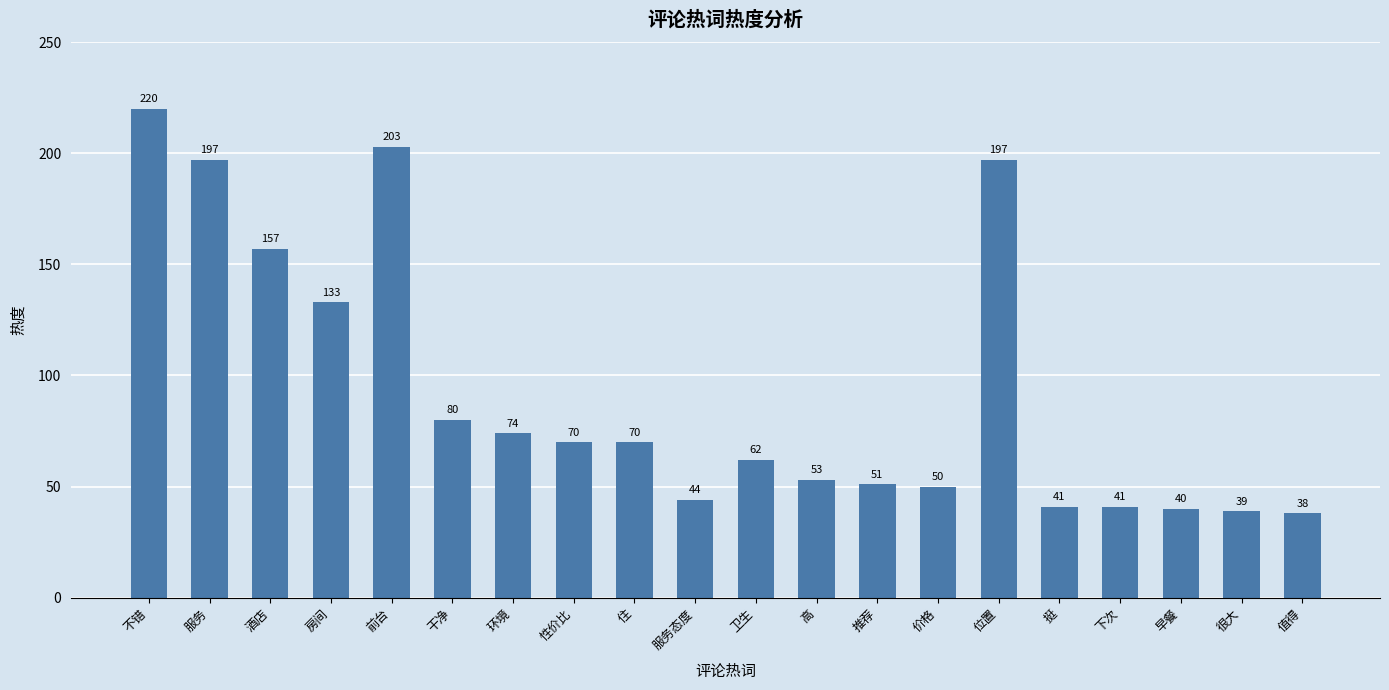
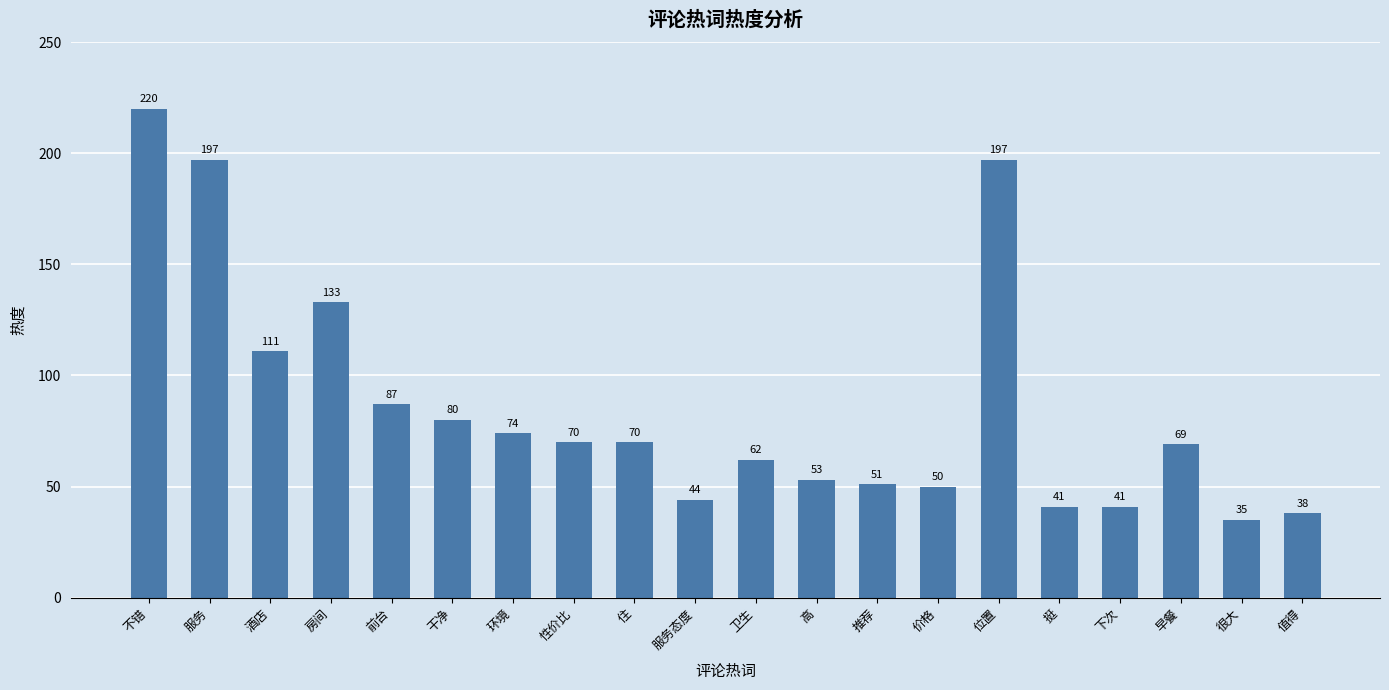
  {
    "不错": 220,
    "服务": 197,
-   "酒店": 157,
+   "酒店": 111,
    "房间": 133,
-   "前台": 203,
+   "前台": 87,
    "干净": 80,
    "环境": 74,
    "性价比": 70,
    "住": 70,
    "服务态度": 44,
    "卫生": 62,
    "高": 53,
    "推荐": 51,
    "价格": 50,
    "位置": 197,
    "挺": 41,
    "下次": 41,
-   "早餐": 40,
-   "很大": 39,
+   "早餐": 69,
+   "很大": 35,
    "值得": 38
  }
